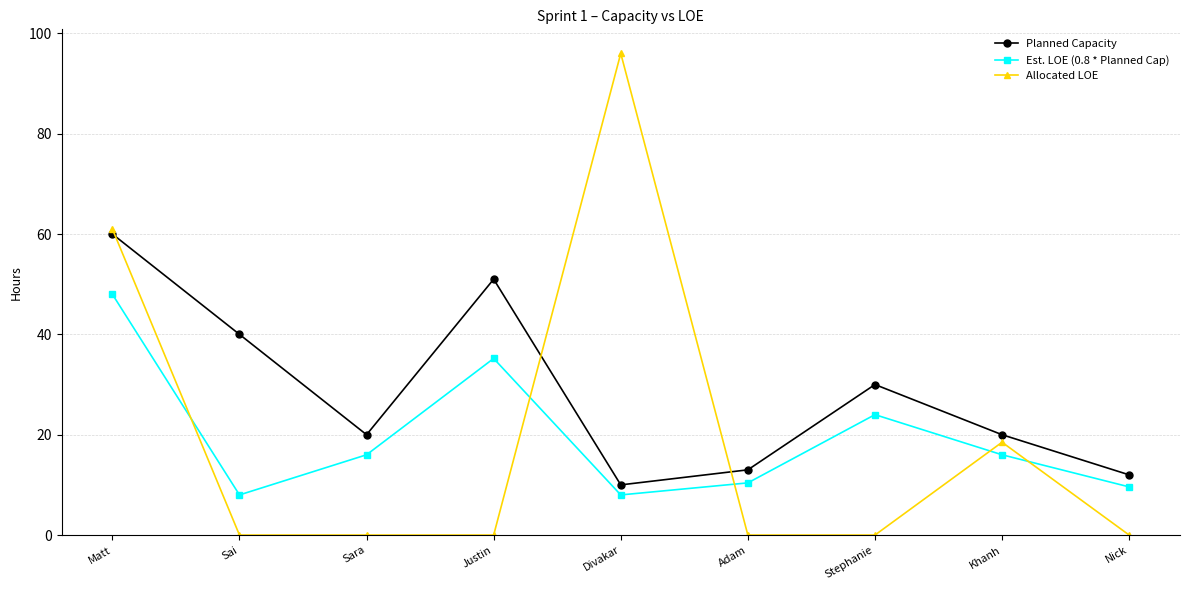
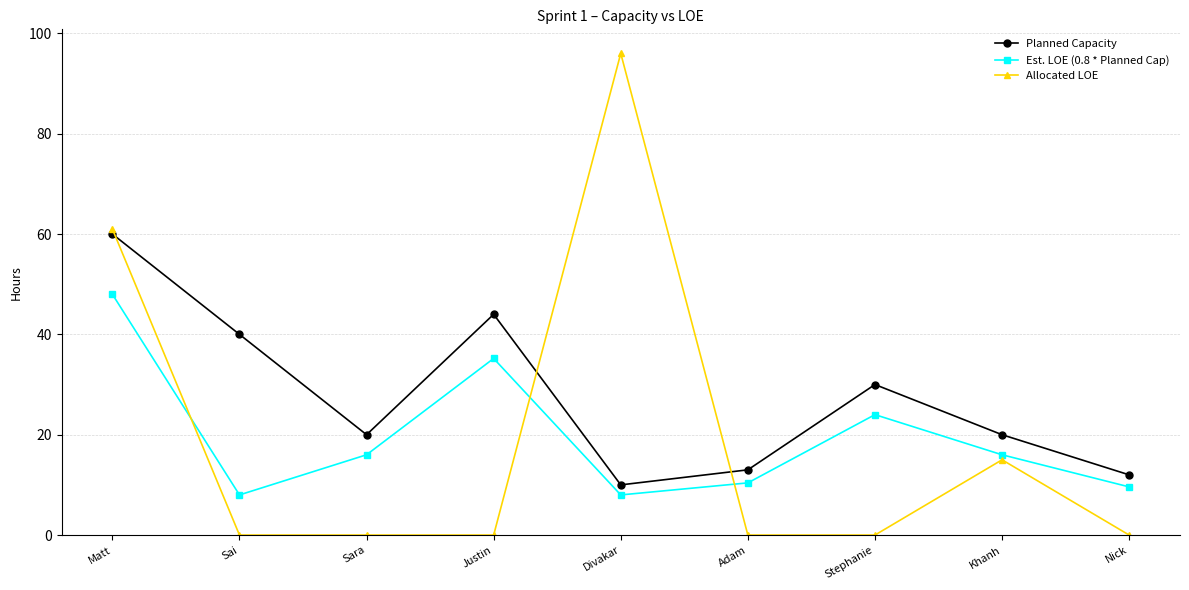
  {
    "Planned Capacity": {
      "Matt": 60,
      "Sai": 40,
      "Sara": 20,
-     "Justin": 51,
+     "Justin": 44,
      "Divakar": 10,
      "Adam": 13,
      "Stephanie": 30,
      "Khanh": 20,
      "Nick": 12
    },
    "Est. LOE (0.8 * Planned Cap)": {
      "Matt": 48,
      "Sai": 8,
      "Sara": 16,
      "Justin": 35,
      "Divakar": 8,
      "Adam": 10,
      "Stephanie": 24,
      "Khanh": 16,
      "Nick": 10
    },
    "Allocated LOE": {
      "Matt": 61,
      "Sai": 0,
      "Sara": 0,
      "Justin": 0,
      "Divakar": 96,
      "Adam": 0,
      "Stephanie": 0,
-     "Khanh": 19,
+     "Khanh": 15,
      "Nick": 0
    }
  }
